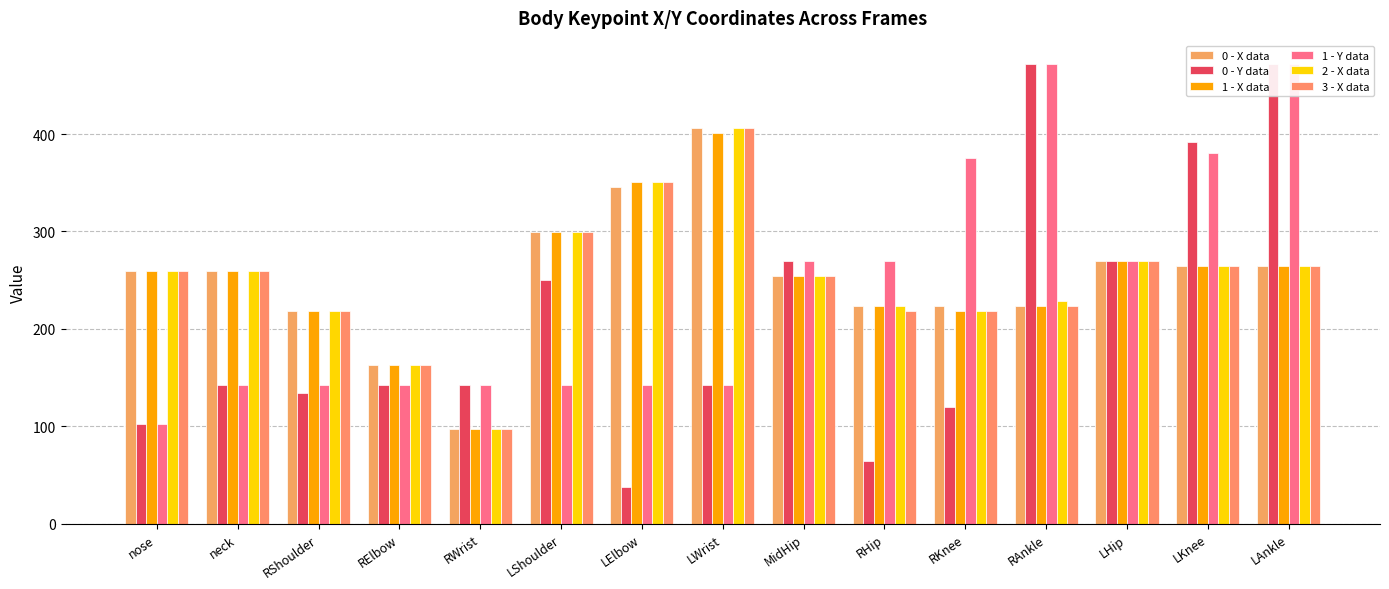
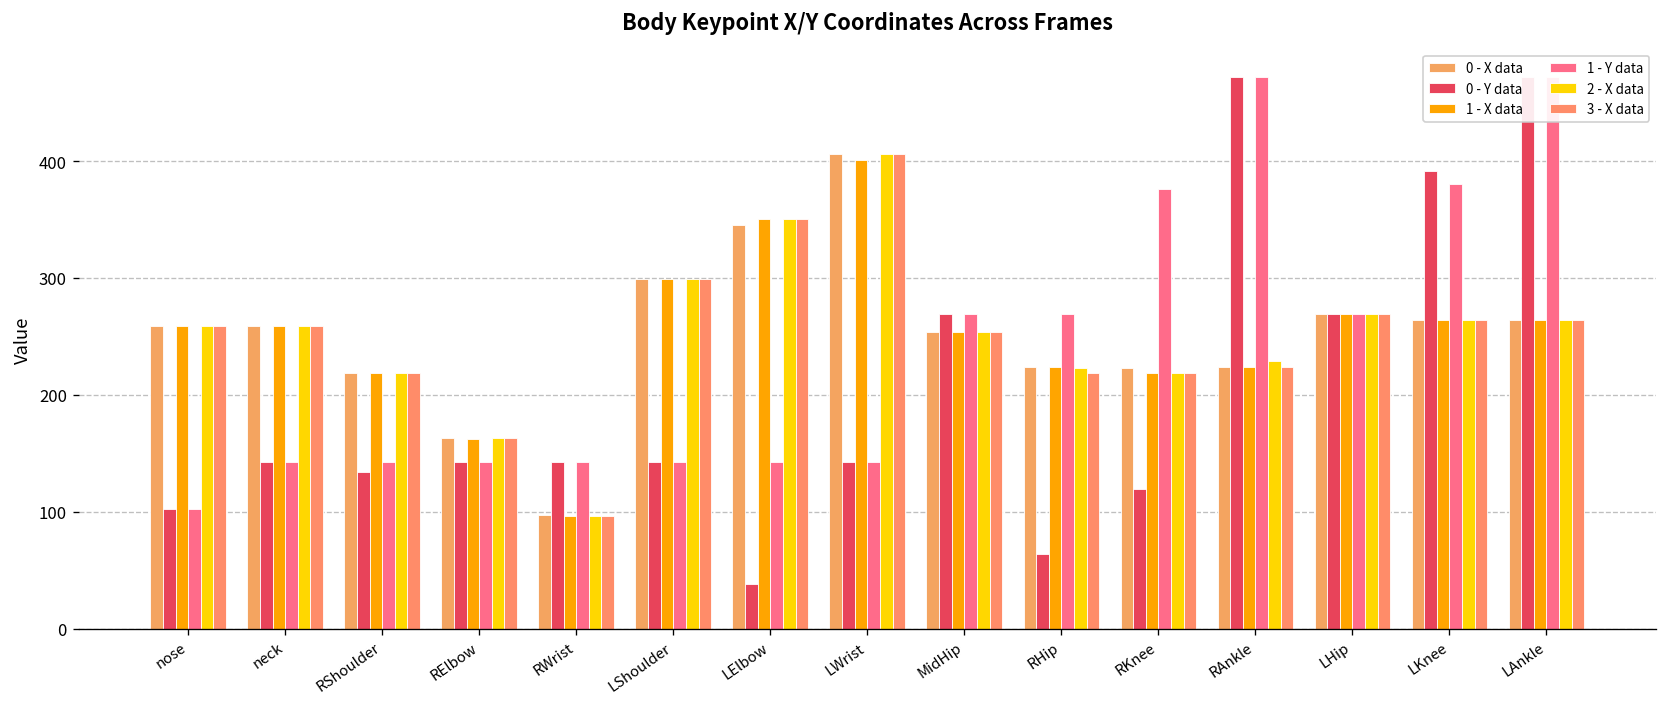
  {
    "0 - Y data": {
      "nose": 100,
      "neck": 140,
      "RShoulder": 130,
      "RElbow": 140,
      "RWrist": 140,
-     "LShoulder": 250,
+     "LShoulder": 140,
      "LElbow": 40,
      "LWrist": 140,
      "MidHip": 270,
      "RHip": 60,
      "RKnee": 120,
      "RAnkle": 470,
      "LHip": 270,
      "LKnee": 390
    }
  }
